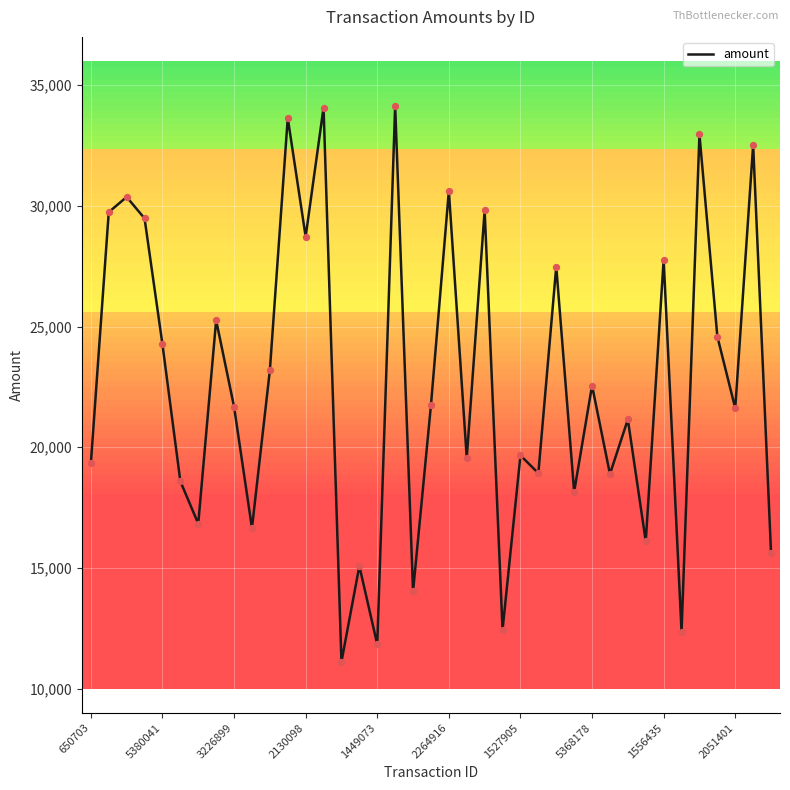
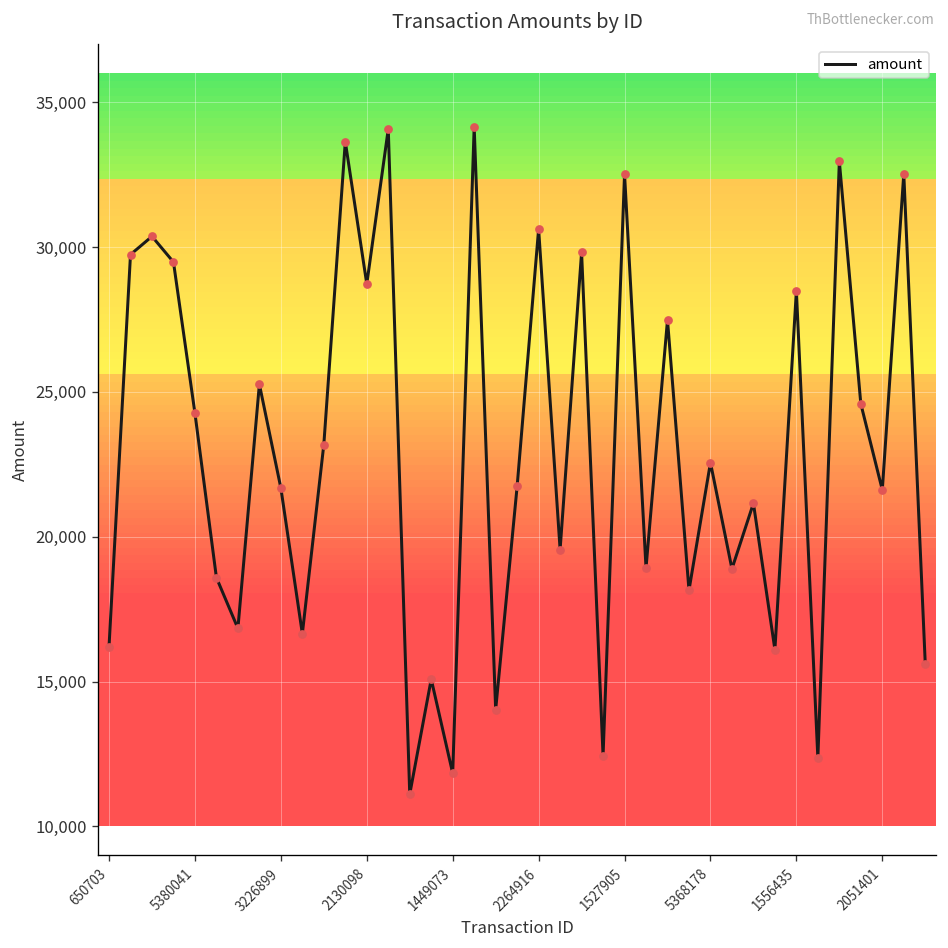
  {
-   "650703": "19,300",
+   "650703": "16,200",
    "5380041": "24,300",
    "3226899": "21,700",
    "2130098": "28,700",
    "1449073": "11,800",
    "2264916": "30,600",
-   "1527905": "19,700",
+   "1527905": "32,500",
    "5368178": "22,600",
-   "1556435": "27,800",
+   "1556435": "28,500",
    "2051401": "21,600"
  }
